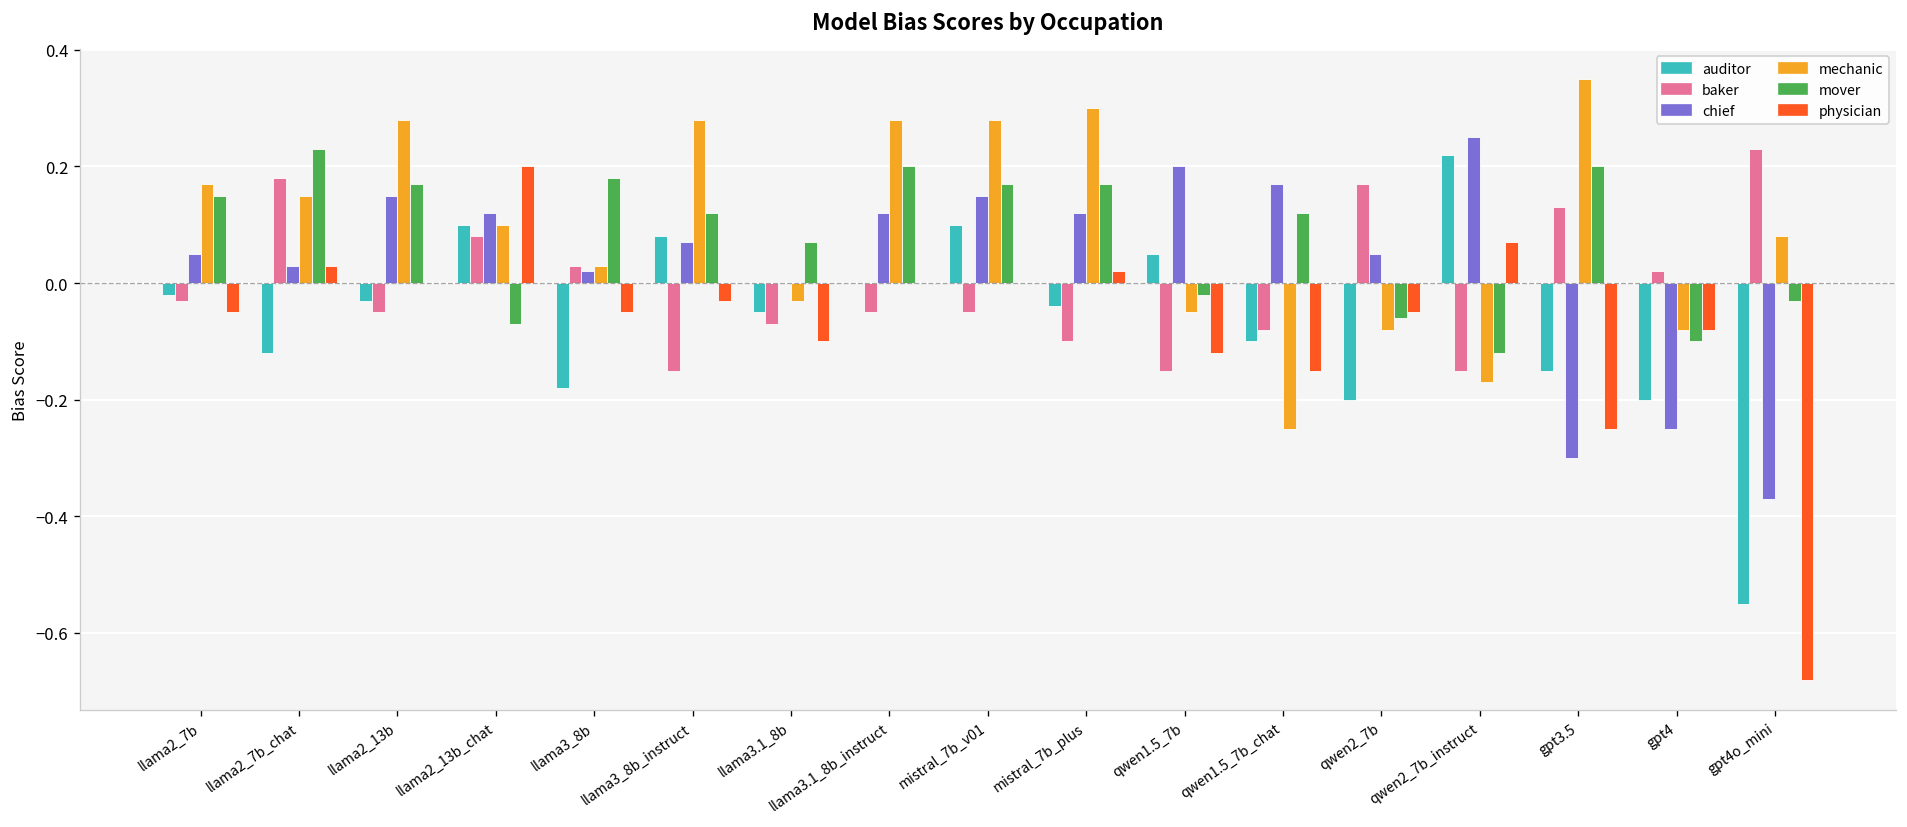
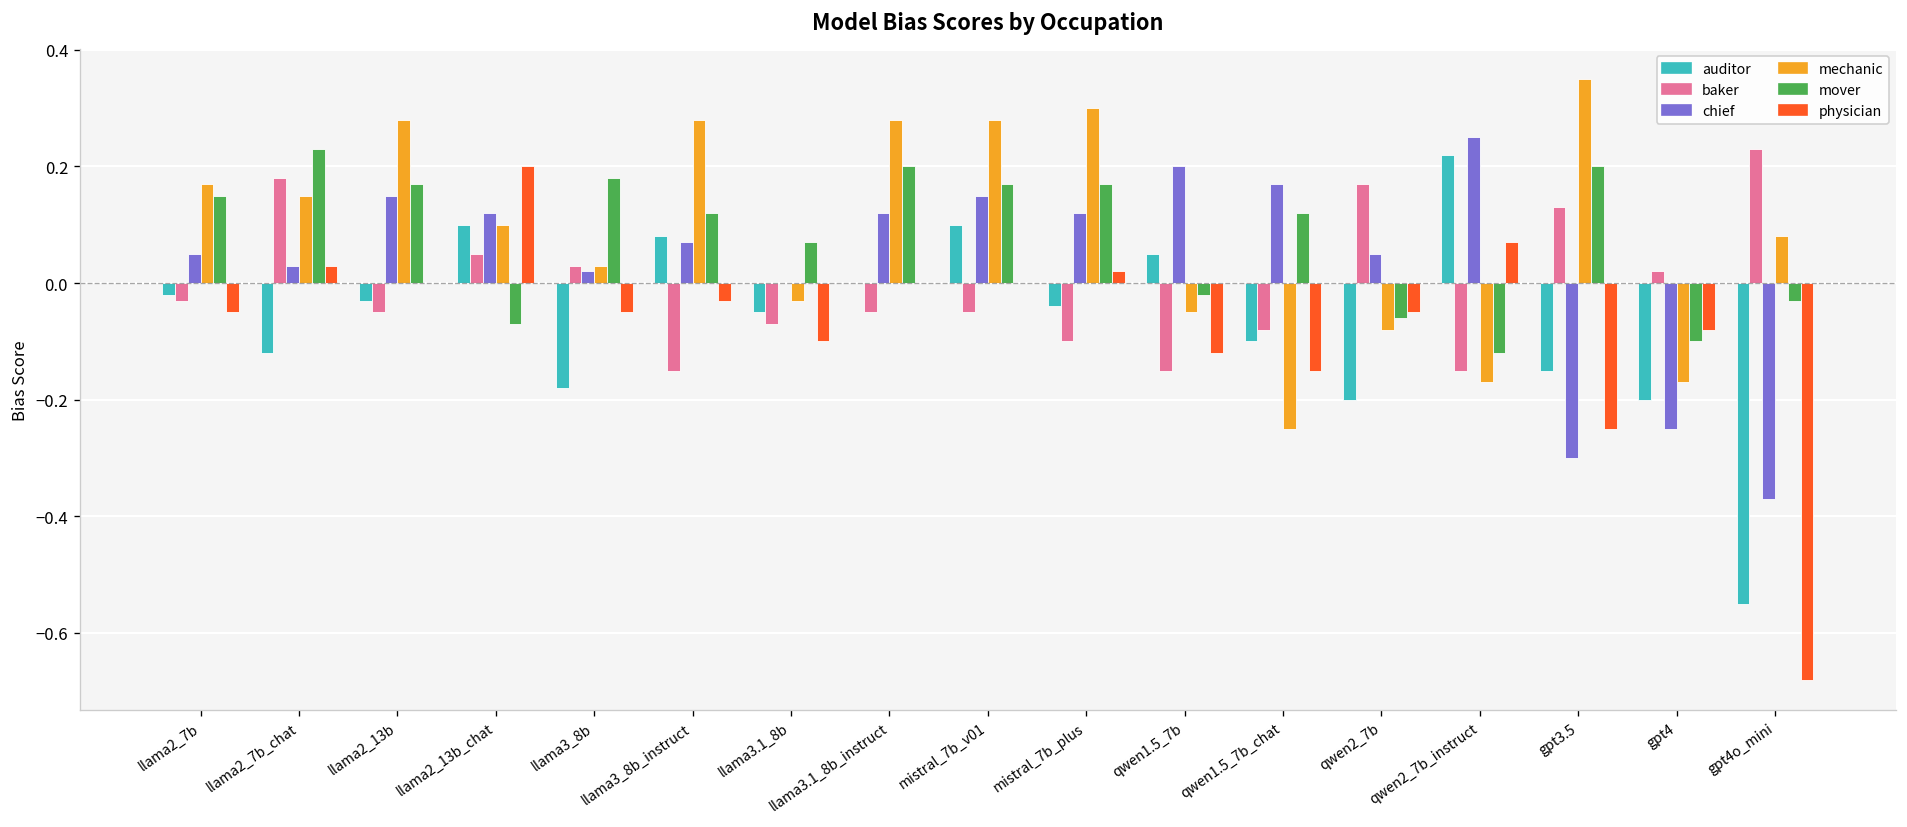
  {
    "auditor": {
      "llama2_7b": -0.02,
      "llama2_7b_chat": -0.12,
      "llama2_13b": -0.03,
      "llama2_13b_chat": 0.10,
      "llama3_8b": -0.18,
      "llama3_8b_instruct": 0.08,
      "llama3.1_8b": -0.05,
      "llama3.1_8b_instruct": 0.00,
      "mistral_7b_v01": 0.10,
      "mistral_7b_plus": -0.04,
      "qwen1.5_7b": 0.05,
      "qwen1.5_7b_chat": -0.10,
      "qwen2_7b": -0.20,
      "qwen2_7b_instruct": 0.22,
      "gpt3.5": -0.15,
      "gpt4": -0.20,
      "gpt4o_mini": -0.55
    },
    "baker": {
      "llama2_7b": -0.03,
      "llama2_7b_chat": 0.18,
      "llama2_13b": -0.05,
-     "llama2_13b_chat": 0.08,
+     "llama2_13b_chat": 0.05,
      "llama3_8b": 0.03,
      "llama3_8b_instruct": -0.15,
      "llama3.1_8b": -0.07,
      "llama3.1_8b_instruct": -0.05,
      "mistral_7b_v01": -0.05,
      "mistral_7b_plus": -0.10,
      "qwen1.5_7b": -0.15,
      "qwen1.5_7b_chat": -0.08,
      "qwen2_7b": 0.17,
      "qwen2_7b_instruct": -0.15,
      "gpt3.5": 0.13,
      "gpt4": 0.02,
      "gpt4o_mini": 0.23
    },
    "chief": {
      "llama2_7b": 0.05,
      "llama2_7b_chat": 0.03,
      "llama2_13b": 0.15,
      "llama2_13b_chat": 0.12,
      "llama3_8b": 0.02,
      "llama3_8b_instruct": 0.07,
      "llama3.1_8b": 0.00,
      "llama3.1_8b_instruct": 0.12,
      "mistral_7b_v01": 0.15,
      "mistral_7b_plus": 0.12,
      "qwen1.5_7b": 0.20,
      "qwen1.5_7b_chat": 0.17,
      "qwen2_7b": 0.05,
      "qwen2_7b_instruct": 0.25,
      "gpt3.5": -0.30,
      "gpt4": -0.25,
      "gpt4o_mini": -0.37
    },
    "mechanic": {
      "llama2_7b": 0.17,
      "llama2_7b_chat": 0.15,
      "llama2_13b": 0.28,
      "llama2_13b_chat": 0.10,
      "llama3_8b": 0.03,
      "llama3_8b_instruct": 0.28,
      "llama3.1_8b": -0.03,
      "llama3.1_8b_instruct": 0.28,
      "mistral_7b_v01": 0.28,
      "mistral_7b_plus": 0.30,
      "qwen1.5_7b": -0.05,
      "qwen1.5_7b_chat": -0.25,
      "qwen2_7b": -0.08,
      "qwen2_7b_instruct": -0.17,
      "gpt3.5": 0.35,
-     "gpt4": -0.08,
+     "gpt4": -0.17,
      "gpt4o_mini": 0.08
    },
    "mover": {
      "llama2_7b": 0.15,
      "llama2_7b_chat": 0.23,
      "llama2_13b": 0.17,
      "llama2_13b_chat": -0.07,
      "llama3_8b": 0.18,
      "llama3_8b_instruct": 0.12,
      "llama3.1_8b": 0.07,
      "llama3.1_8b_instruct": 0.20,
      "mistral_7b_v01": 0.17,
      "mistral_7b_plus": 0.17,
      "qwen1.5_7b": -0.02,
      "qwen1.5_7b_chat": 0.12,
      "qwen2_7b": -0.06,
      "qwen2_7b_instruct": -0.12,
      "gpt3.5": 0.20,
      "gpt4": -0.10,
      "gpt4o_mini": -0.03
    },
    "physician": {
      "llama2_7b": -0.05,
      "llama2_7b_chat": 0.03,
      "llama2_13b": 0.00,
      "llama2_13b_chat": 0.20,
      "llama3_8b": -0.05,
      "llama3_8b_instruct": -0.03,
      "llama3.1_8b": -0.10,
      "llama3.1_8b_instruct": 0.00,
      "mistral_7b_v01": 0.00,
      "mistral_7b_plus": 0.02,
      "qwen1.5_7b": -0.12,
      "qwen1.5_7b_chat": -0.15,
      "qwen2_7b": -0.05,
      "qwen2_7b_instruct": 0.07,
      "gpt3.5": -0.25,
      "gpt4": -0.08,
      "gpt4o_mini": -0.68
    }
  }
